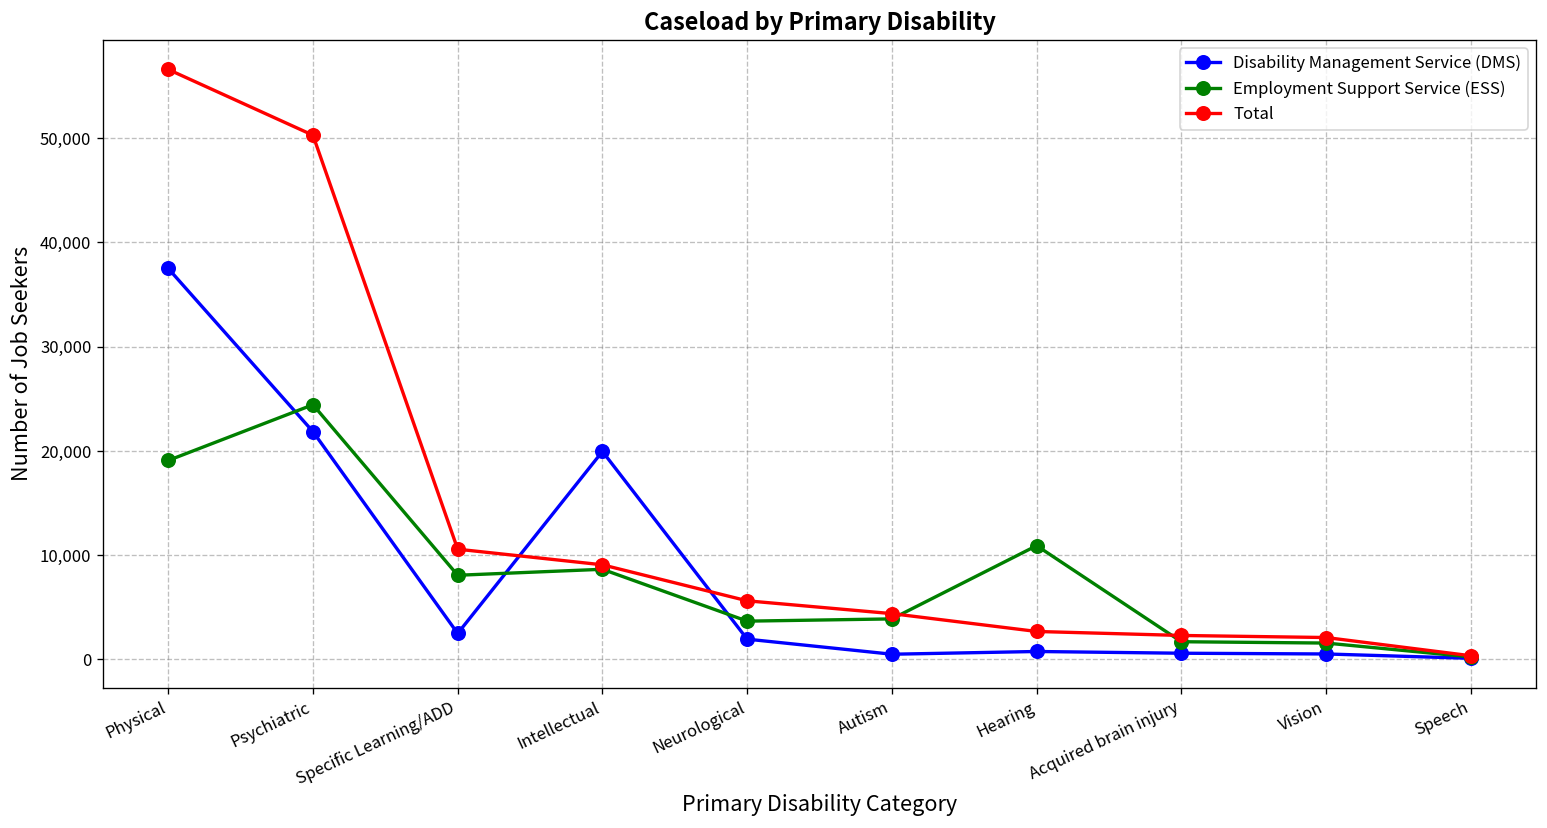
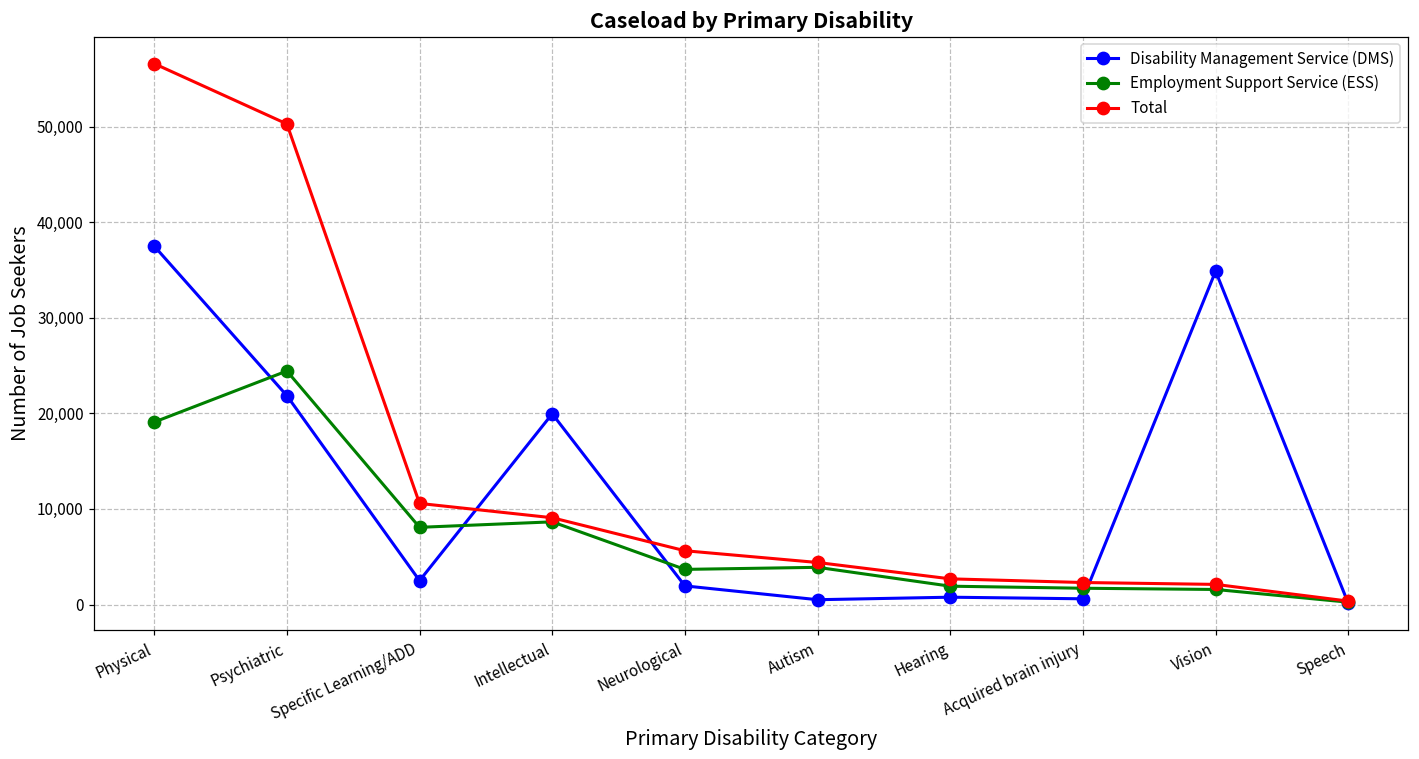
  {
    "Disability Management Service (DMS)": {
      "Physical": "38,000",
      "Psychiatric": "22,000",
      "Specific Learning/ADD": "3,000",
      "Intellectual": "20,000",
      "Neurological": "2,000",
      "Autism": "1,000",
      "Hearing": "1,000",
      "Acquired brain injury": "1,000",
-     "Vision": "1,000"
+     "Vision": "35,000"
    },
    "Employment Support Service (ESS)": {
      "Physical": "19,000",
      "Psychiatric": "24,000",
      "Specific Learning/ADD": "8,000",
      "Intellectual": "9,000",
      "Neurological": "4,000",
      "Autism": "4,000",
-     "Hearing": "11,000",
+     "Hearing": "2,000",
      "Acquired brain injury": "2,000",
      "Vision": "2,000"
    },
    "Total": {
      "Physical": "57,000",
      "Psychiatric": "50,000",
      "Specific Learning/ADD": "11,000",
      "Intellectual": "9,000",
      "Neurological": "6,000",
      "Autism": "4,000",
      "Hearing": "3,000",
      "Acquired brain injury": "2,000",
      "Vision": "2,000"
    }
  }
